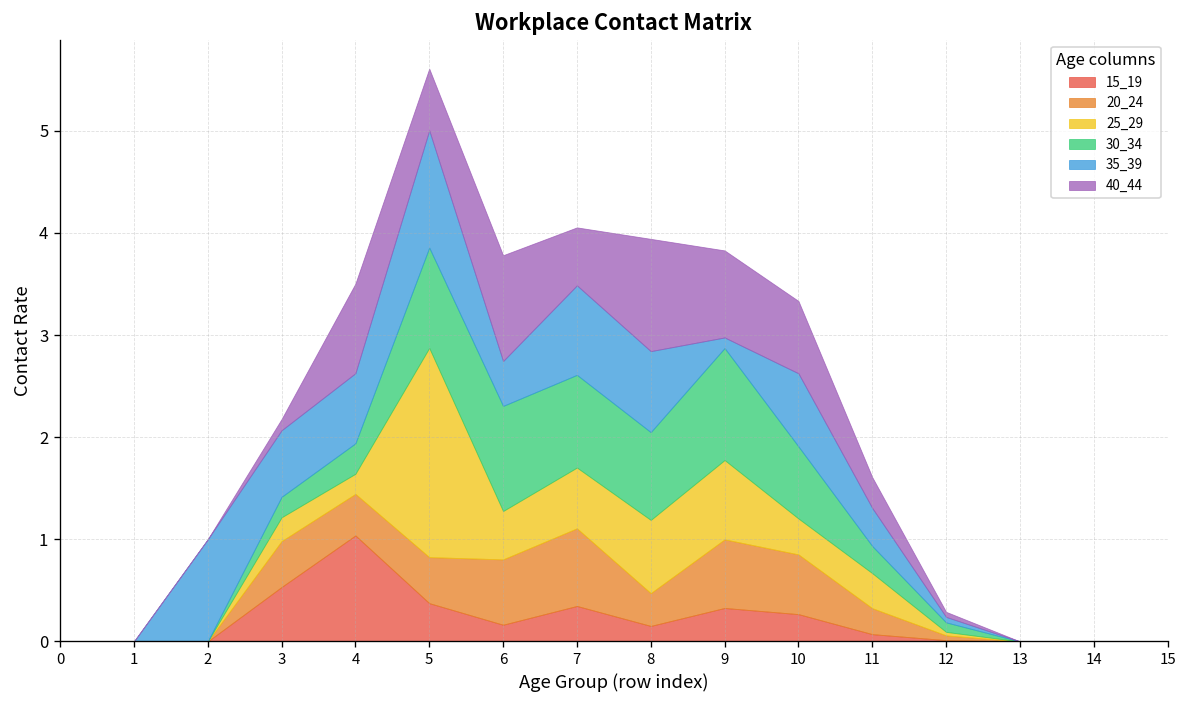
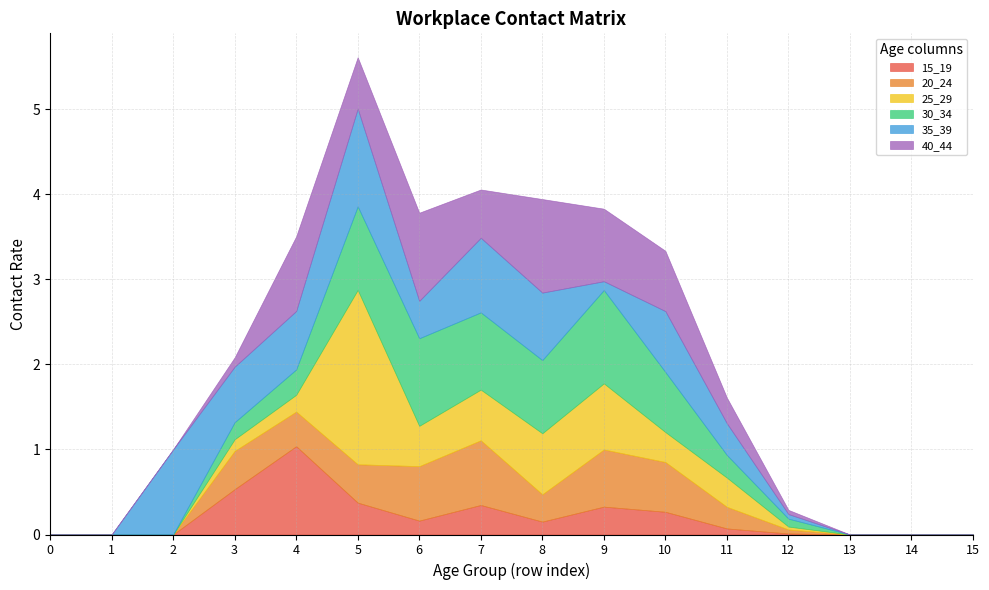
  {
    "25_29": {
-     "3": 0.2,
+     "3": 0.1,
      "4": 0.2,
      "5": 2.0,
      "6": 0.5,
      "7": 0.6,
      "8": 0.7,
      "9": 0.8,
      "10": 0.4,
      "11": 0.3,
      "12": 0.0
    },
    "30_34": {
      "3": 0.2,
      "4": 0.3,
      "5": 1.0,
      "6": 1.0,
      "7": 0.9,
      "8": 0.9,
      "9": 1.1,
      "10": 0.7,
      "11": 0.3,
      "12": 0.1
    },
    "35_39": {
      "3": 0.7,
      "4": 0.7,
      "5": 1.1,
      "6": 0.4,
      "7": 0.9,
      "8": 0.8,
      "9": 0.1,
      "10": 0.7,
      "11": 0.4,
      "12": 0.1
    },
    "40_44": {
      "3": 0.1,
      "4": 0.9,
      "5": 0.6,
      "6": 1.0,
      "7": 0.6,
      "8": 1.1,
      "9": 0.9,
      "10": 0.7,
      "11": 0.3,
      "12": 0.0
    }
  }
